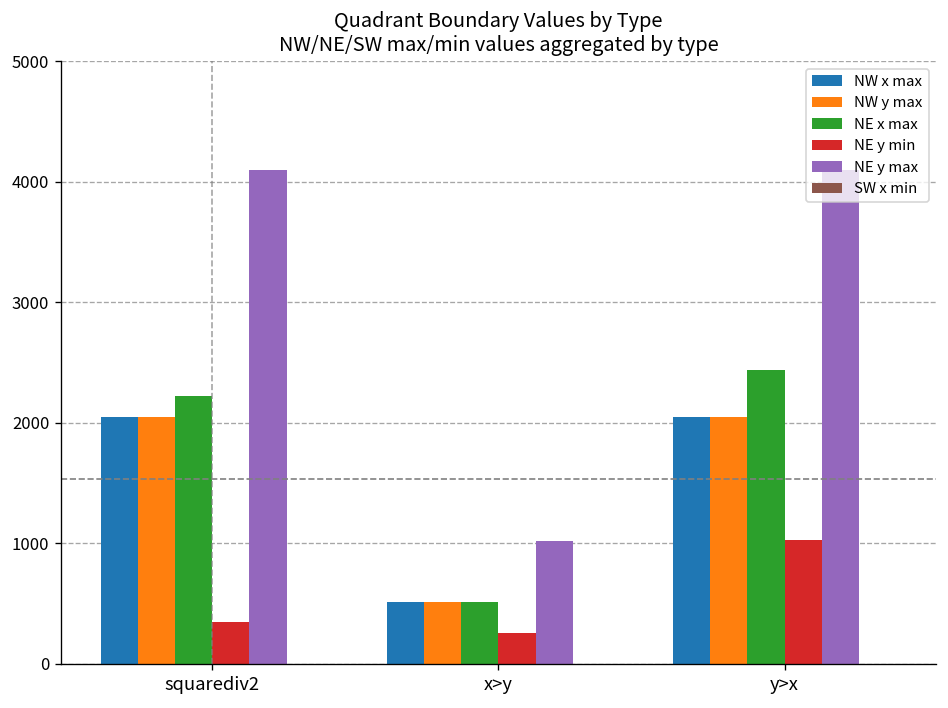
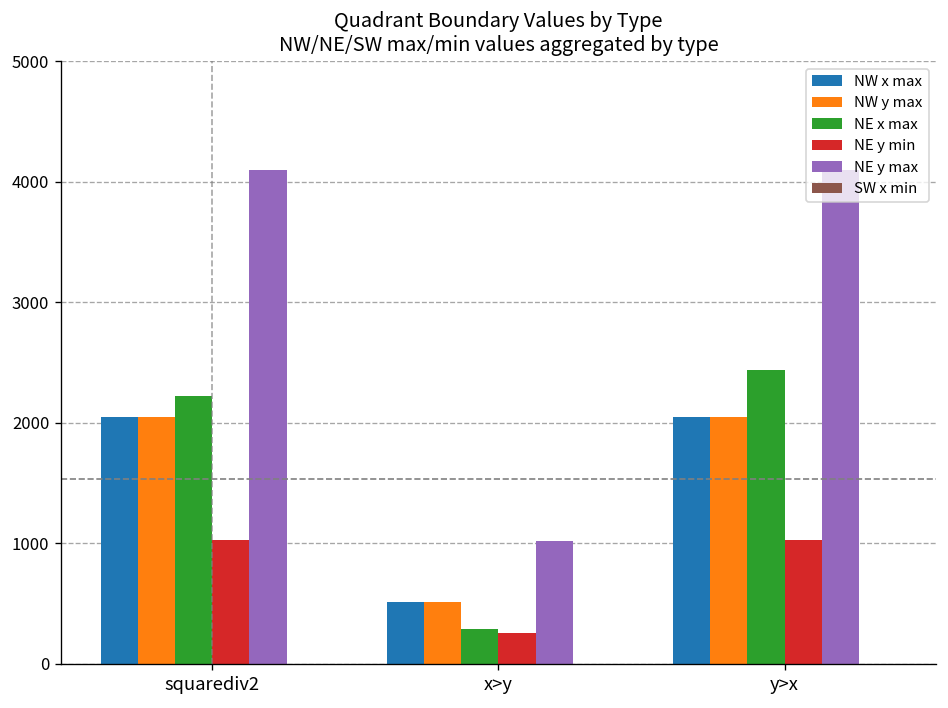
  {
    "NW x max": {
      "squarediv2": 2050,
      "x>y": 510,
      "y>x": 2050
    },
    "NW y max": {
      "squarediv2": 2050,
      "x>y": 510,
      "y>x": 2050
    },
    "NE x max": {
      "squarediv2": 2220,
-     "x>y": 510,
+     "x>y": 290,
      "y>x": 2440
    },
    "NE y min": {
-     "squarediv2": 350,
+     "squarediv2": 1020,
      "x>y": 260,
      "y>x": 1020
    },
    "NE y max": {
      "squarediv2": 4100,
      "x>y": 1020
    },
    "SW x min": {
      "squarediv2": 0,
      "x>y": 0,
      "y>x": 0
    }
  }
